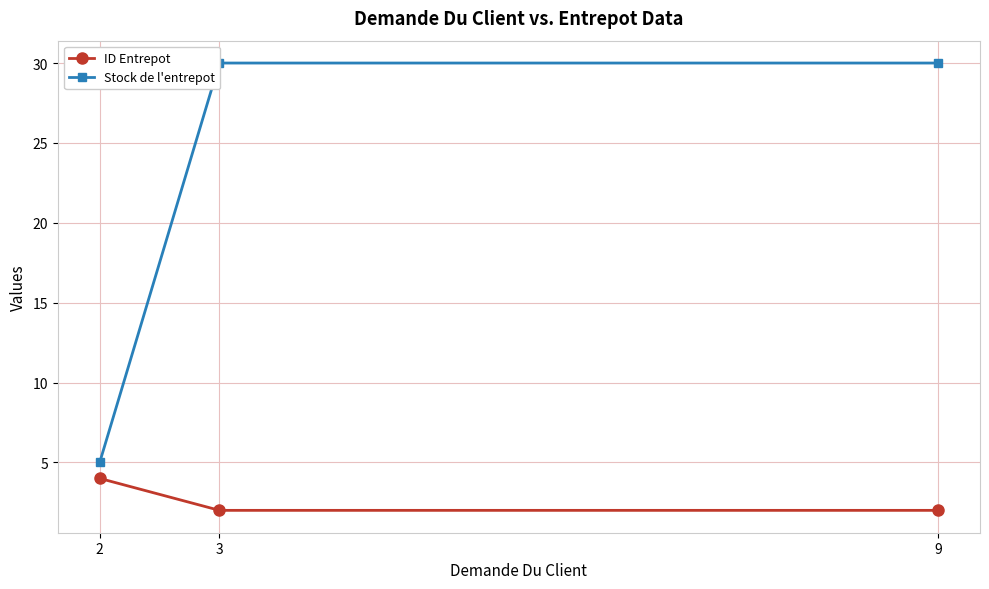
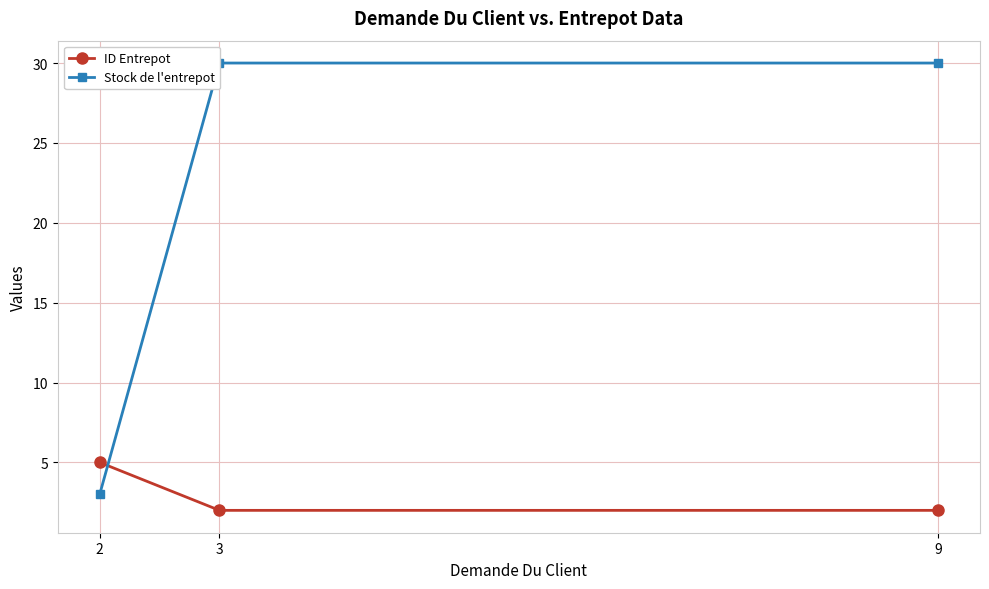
  {
    "ID Entrepot": {
-     "2": 4,
+     "2": 5,
      "3": 2,
      "9": 2
    },
    "Stock de l'entrepot": {
-     "2": 5,
+     "2": 3,
      "9": 30
    }
  }
